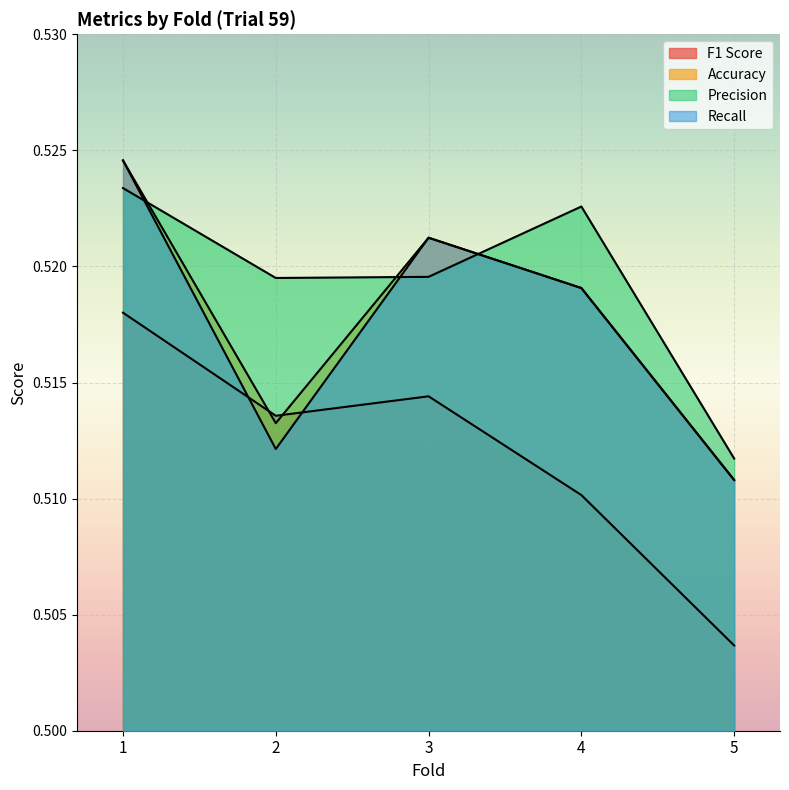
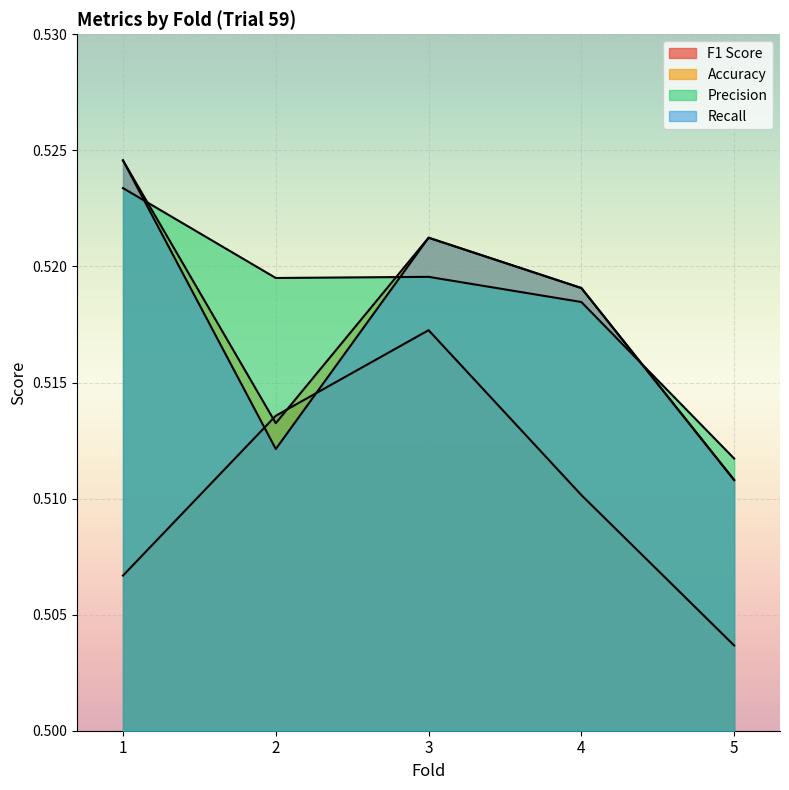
  {
    "F1 Score": {
-     "1": 0.5180,
+     "1": 0.5067,
      "2": 0.5136,
-     "3": 0.5144,
+     "3": 0.5173,
      "4": 0.5102,
      "5": 0.5037
    },
    "Accuracy": {
      "2": 0.5132
    },
    "Precision": {
      "1": 0.5234,
      "2": 0.5195,
      "3": 0.5196,
-     "4": 0.5226,
+     "4": 0.5185,
      "5": 0.5117
    },
    "Recall": {
      "2": 0.5121
    }
  }
